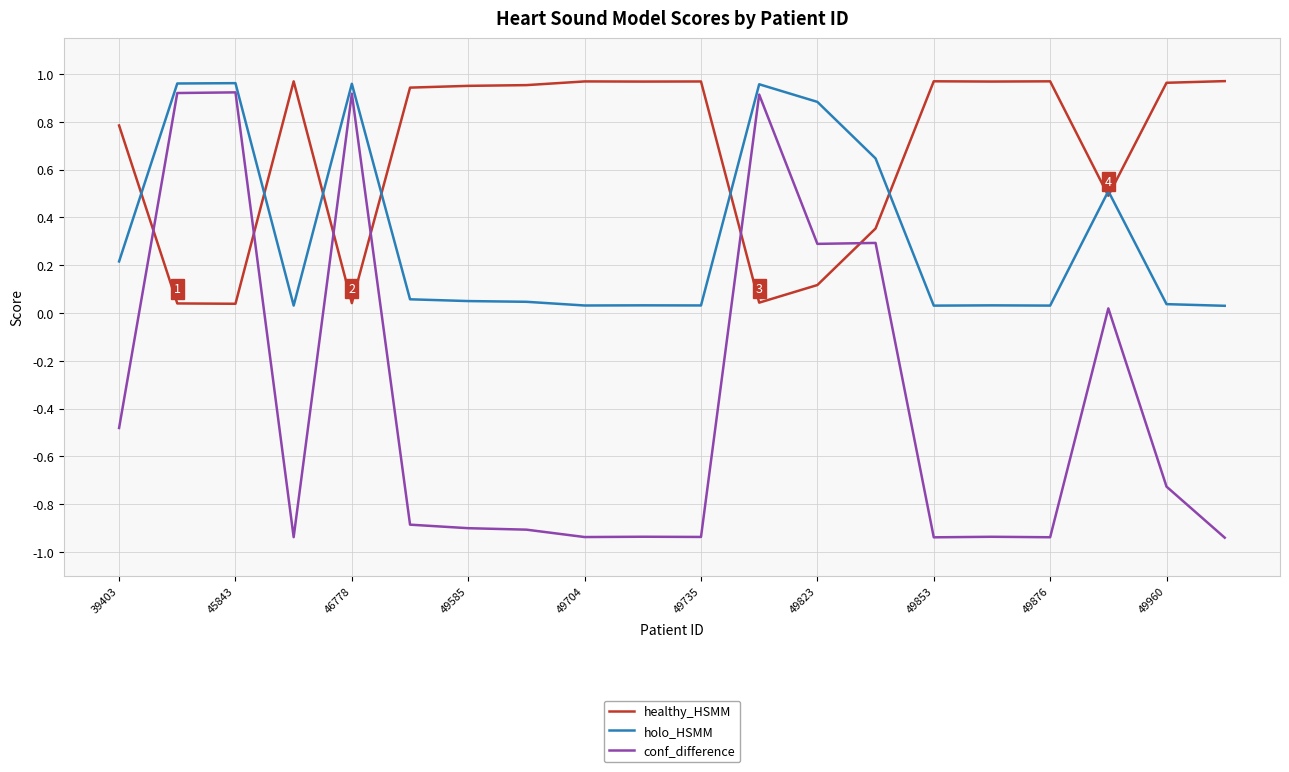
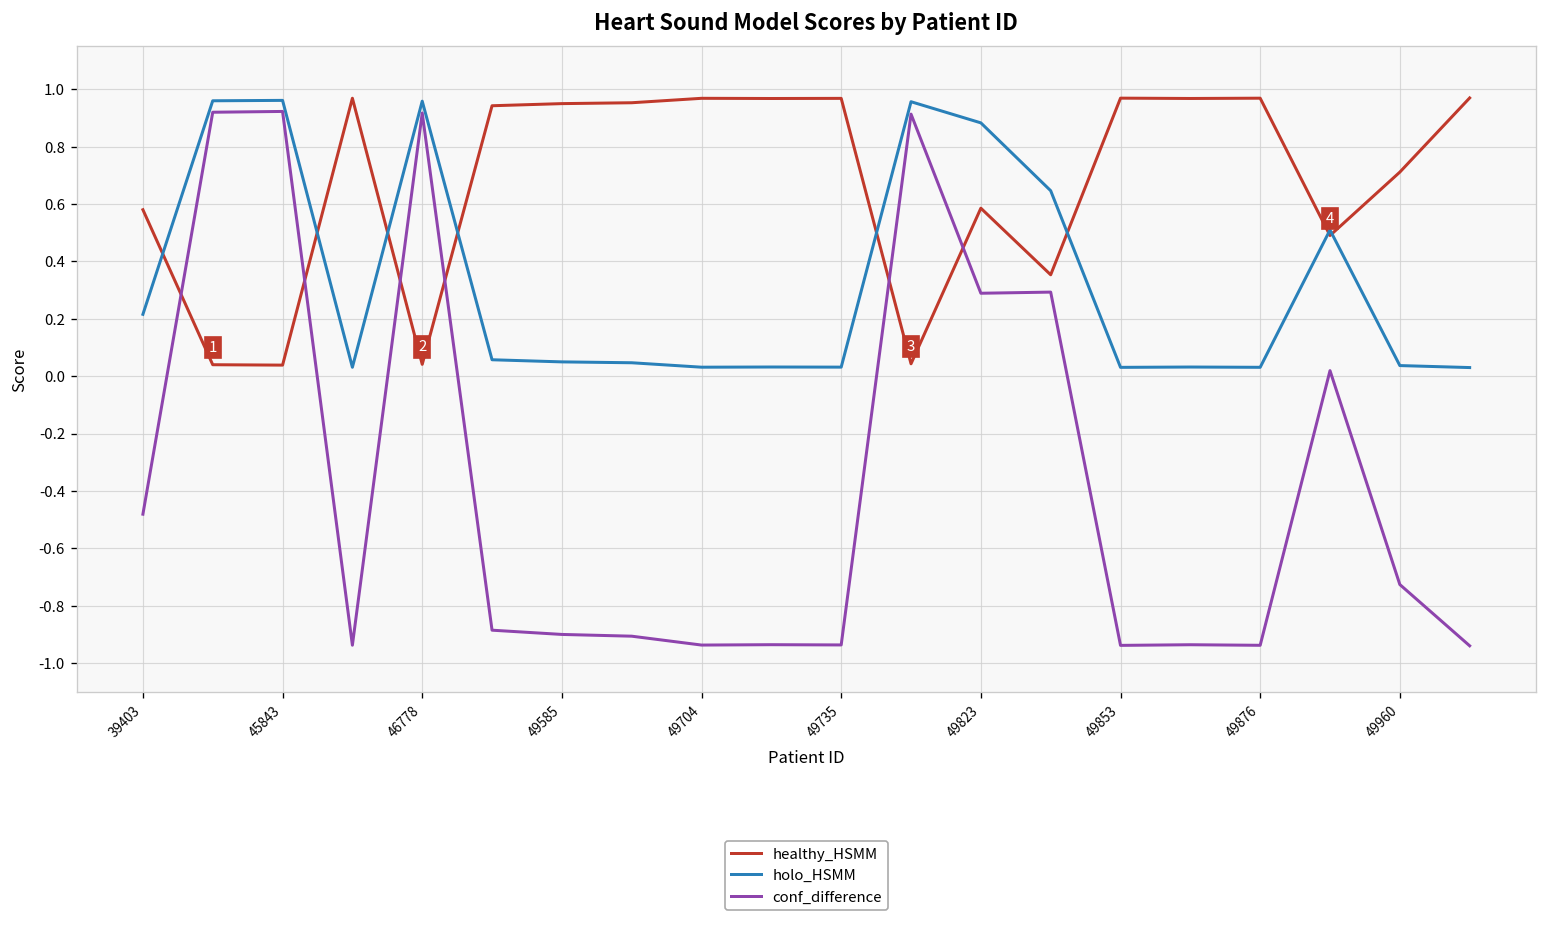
  {
    "healthy_HSMM": {
-     "39403": 0.78,
+     "39403": 0.58,
      "45843": 0.04,
      "49585": 0.95,
      "49704": 0.97,
      "49735": 0.97,
-     "49823": 0.12,
+     "49823": 0.59,
      "49853": 0.97,
      "49876": 0.97,
-     "49960": 0.96
+     "49960": 0.71
    },
    "holo_HSMM": {
      "39403": 0.22,
      "45843": 0.96,
      "46778": 0.96,
      "49585": 0.05,
      "49704": 0.03,
      "49735": 0.03,
      "49823": 0.88,
      "49853": 0.03,
      "49876": 0.03,
      "49960": 0.04
    },
    "conf_difference": {
      "39403": -0.48,
      "45843": 0.92,
      "46778": 0.92,
      "49585": -0.90,
      "49704": -0.94,
      "49735": -0.94,
      "49823": 0.29,
      "49853": -0.94,
      "49876": -0.94,
      "49960": -0.73
    }
  }
